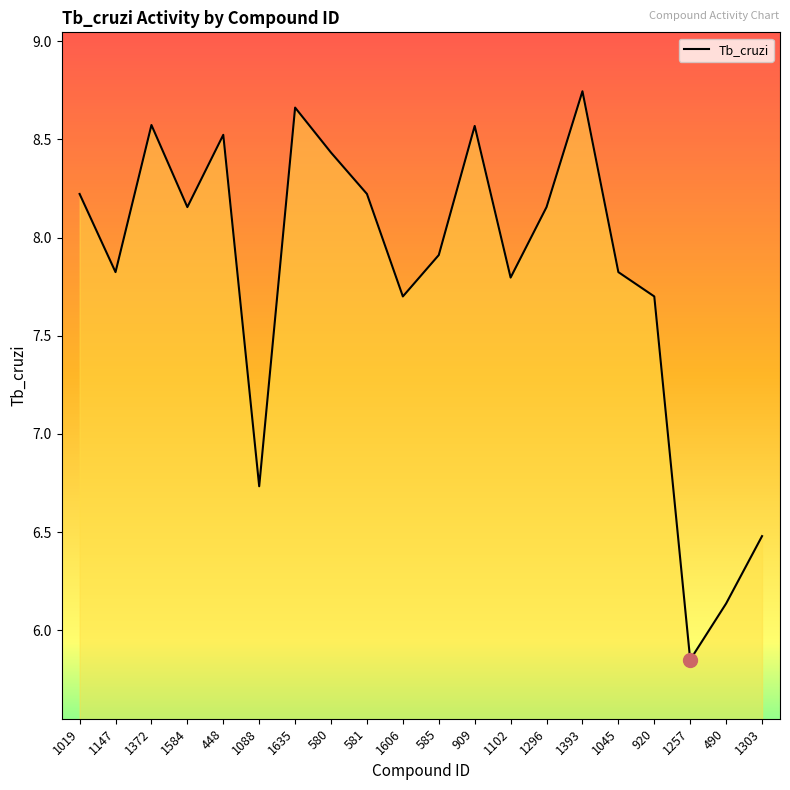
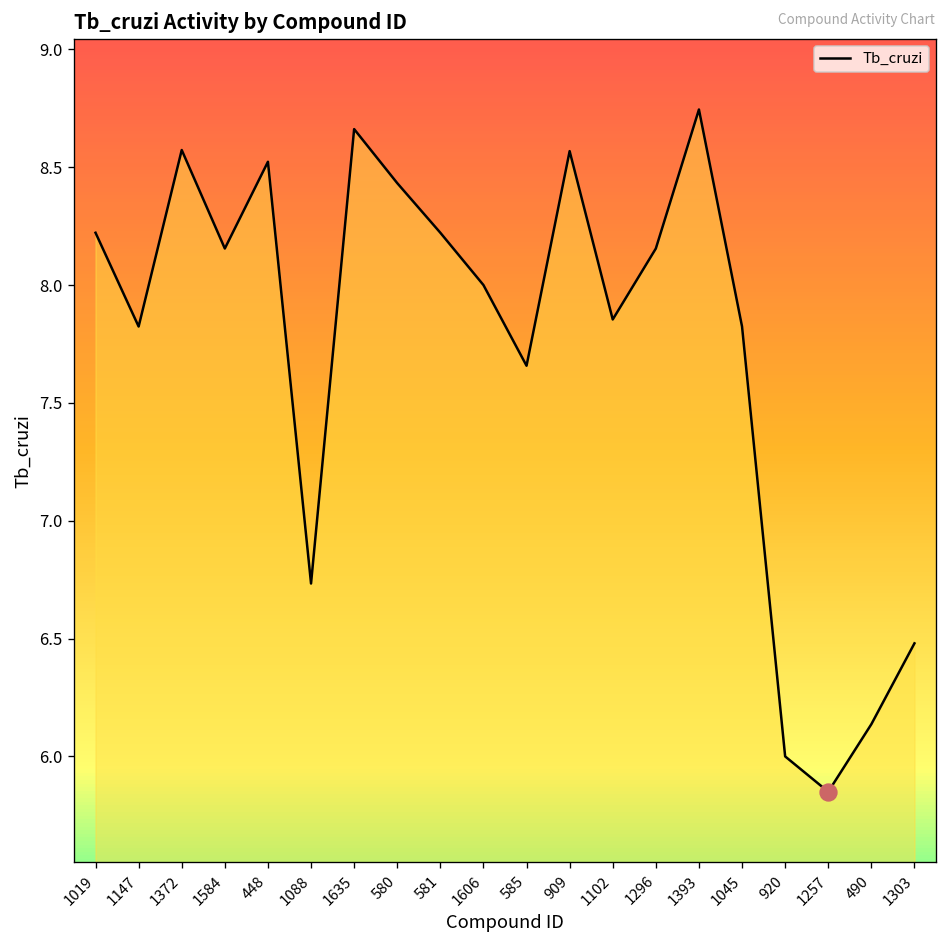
  {
    "Tb_cruzi": {
      "1019": 8.22,
      "1147": 7.82,
      "1372": 8.57,
      "1584": 8.15,
      "448": 8.52,
      "1088": 6.73,
      "1635": 8.66,
      "580": 8.43,
      "581": 8.22,
-     "1606": 7.7,
-     "585": 7.91,
+     "1606": 8.0,
+     "585": 7.66,
      "909": 8.57,
-     "1102": 7.80,
+     "1102": 7.85,
      "1296": 8.15,
      "1393": 8.74,
      "1045": 7.82,
-     "920": 7.7,
+     "920": 6.0,
      "490": 6.14,
      "1303": 6.48
    }
  }
